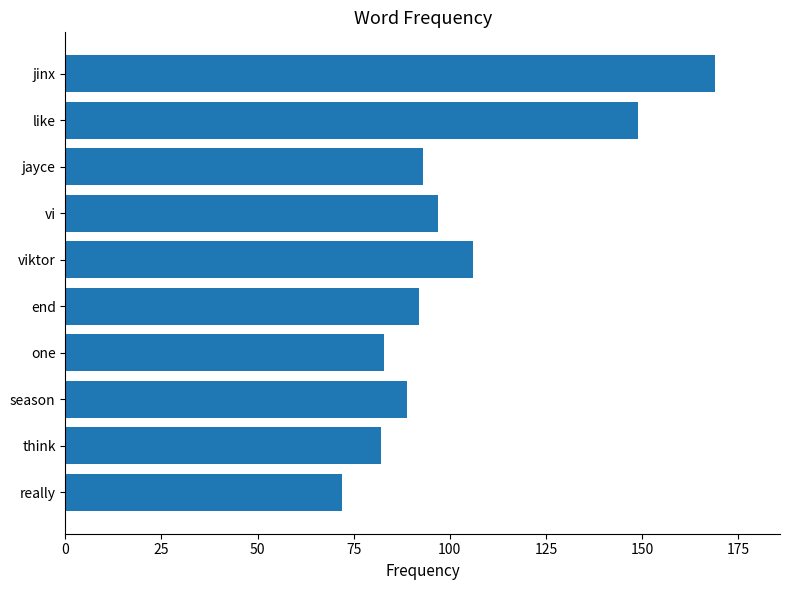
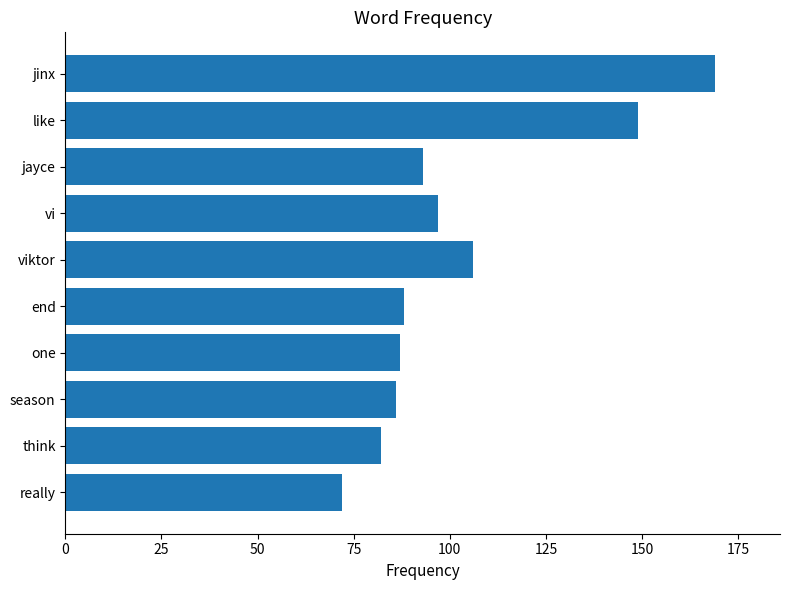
  {
    "jinx": 169,
    "like": 149,
    "jayce": 93,
    "vi": 97,
    "viktor": 106,
-   "end": 92,
-   "one": 83,
-   "season": 89,
+   "end": 88,
+   "one": 87,
+   "season": 86,
    "think": 82,
    "really": 72
  }
